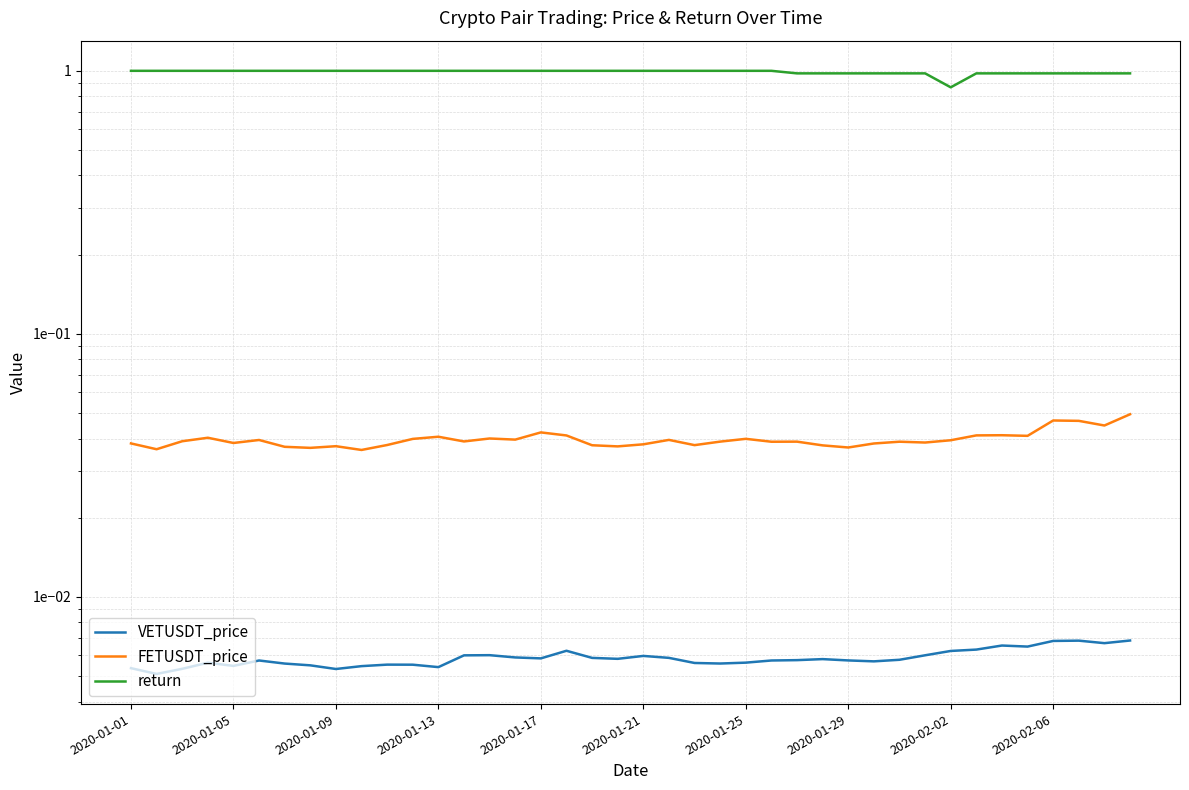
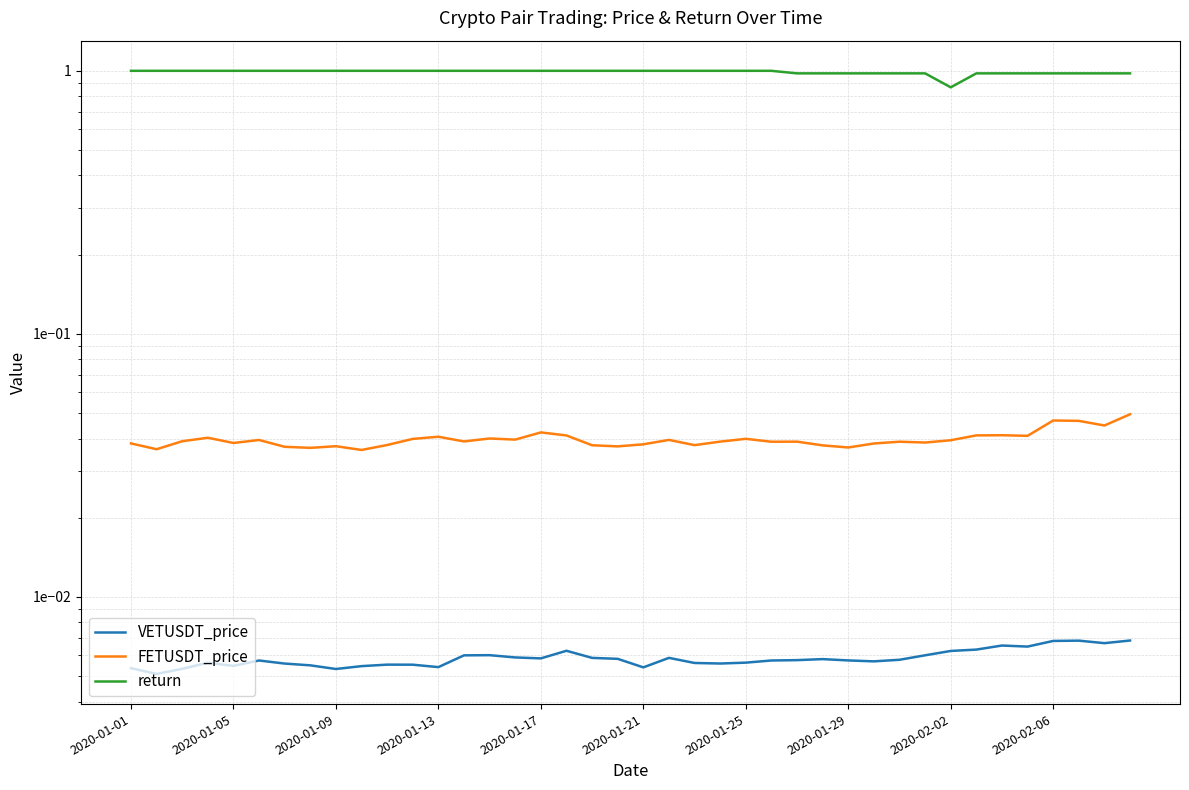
  {
    "VETUSDT_price": {
      "2020-01-09": 0.0053,
      "2020-01-13": 0.0054,
      "2020-01-17": 0.0058,
-     "2020-01-21": 0.0060,
+     "2020-01-21": 0.0054,
      "2020-01-25": 0.0056,
      "2020-01-29": 0.0057,
      "2020-02-02": 0.0062,
      "2020-02-06": 0.0068
    },
    "FETUSDT_price": {
      "2020-01-01": 0.038,
      "2020-01-05": 0.038,
      "2020-01-09": 0.037,
      "2020-01-13": 0.041,
      "2020-01-17": 0.042,
      "2020-01-21": 0.038,
      "2020-01-25": 0.040,
      "2020-01-29": 0.037,
      "2020-02-02": 0.039,
      "2020-02-06": 0.047
    },
    "return": {
      "2020-01-01": 1.00,
      "2020-01-05": 1.00,
      "2020-01-09": 1.00,
      "2020-01-13": 1.00,
      "2020-01-17": 1.00,
      "2020-01-21": 1.00,
      "2020-01-25": 1.00,
      "2020-01-29": 0.98,
      "2020-02-02": 0.87,
      "2020-02-06": 0.98
    }
  }
